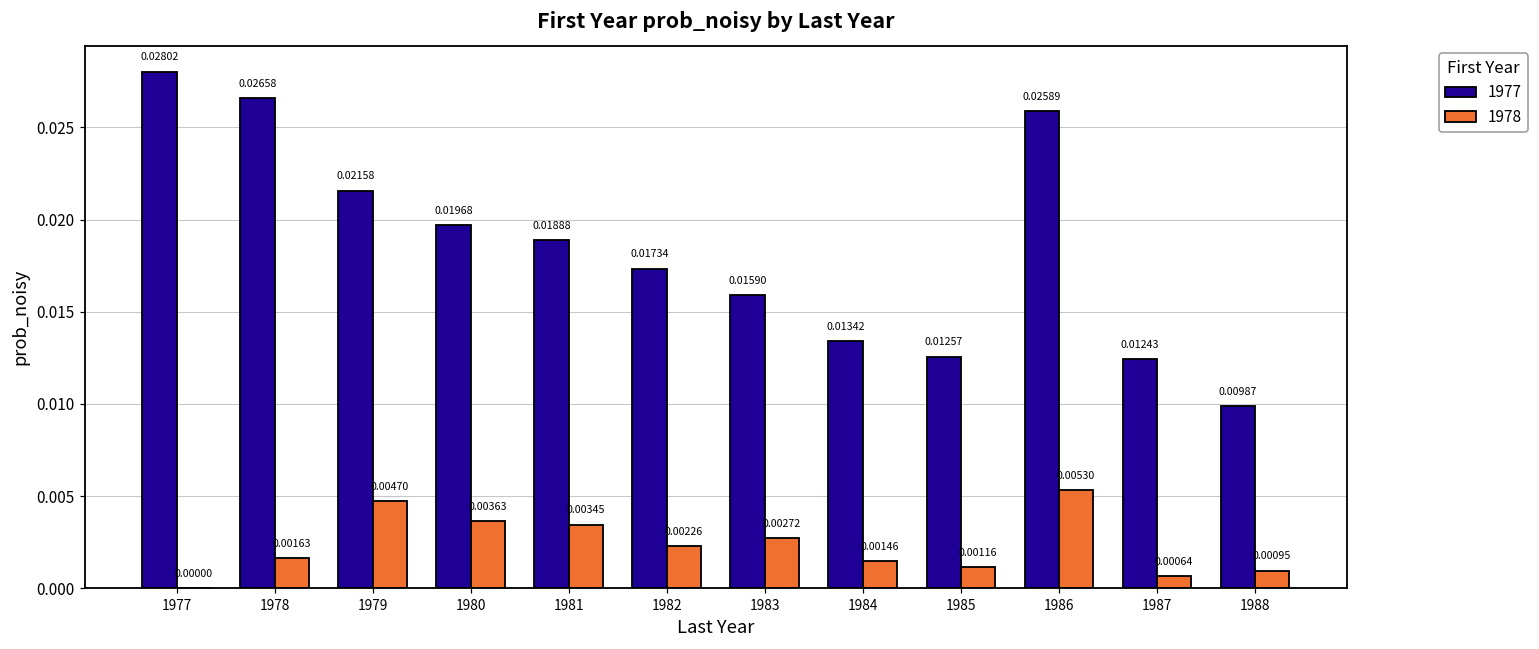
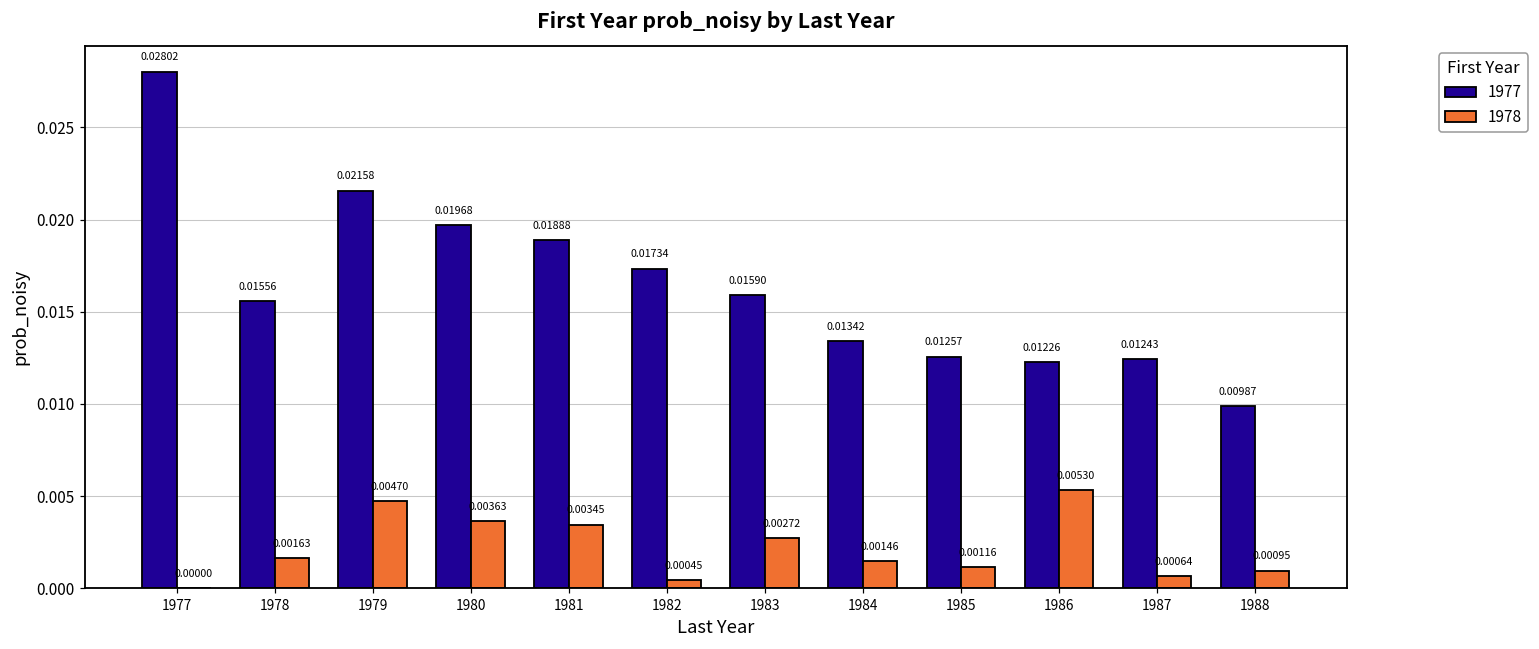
  {
    "1977": {
      "1977": 0.02802,
-     "1978": 0.02658,
+     "1978": 0.01556,
      "1979": 0.02158,
      "1980": 0.01968,
      "1981": 0.01888,
      "1982": 0.01734,
      "1983": 0.01590,
      "1984": 0.01342,
      "1985": 0.01257,
-     "1986": 0.02589,
+     "1986": 0.01226,
      "1987": 0.01243,
      "1988": 0.00987
    },
    "1978": {
      "1977": 0.00000,
      "1978": 0.00163,
      "1979": 0.00470,
      "1980": 0.00363,
      "1981": 0.00345,
-     "1982": 0.00226,
+     "1982": 0.00045,
      "1983": 0.00272,
      "1984": 0.00146,
      "1985": 0.00116,
      "1986": 0.00530,
      "1987": 0.00064,
      "1988": 0.00095
    }
  }
